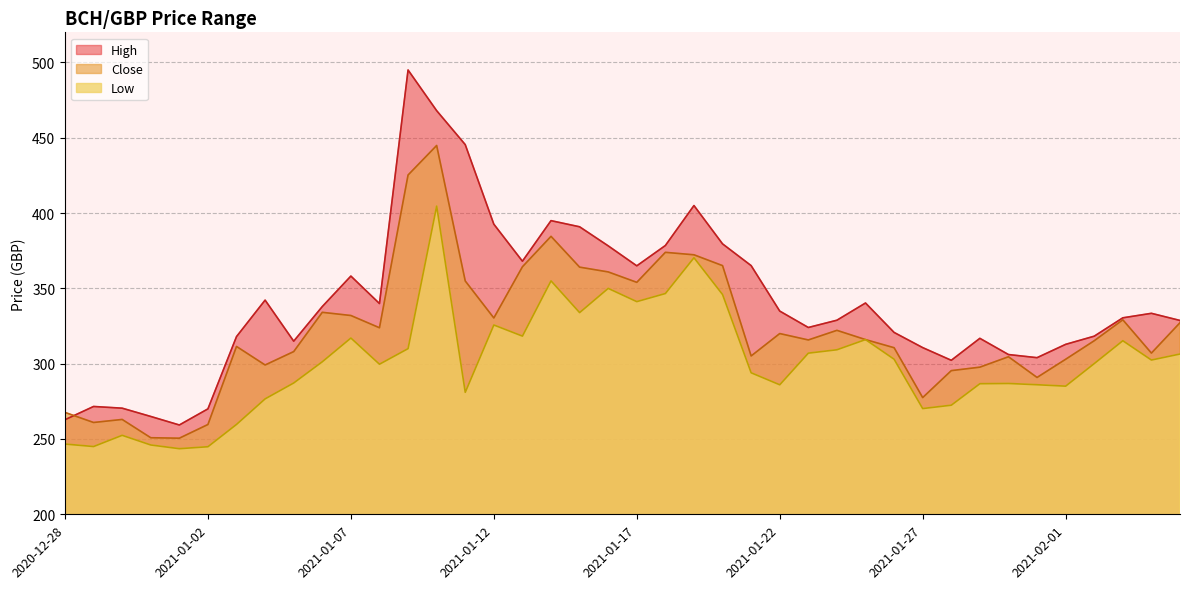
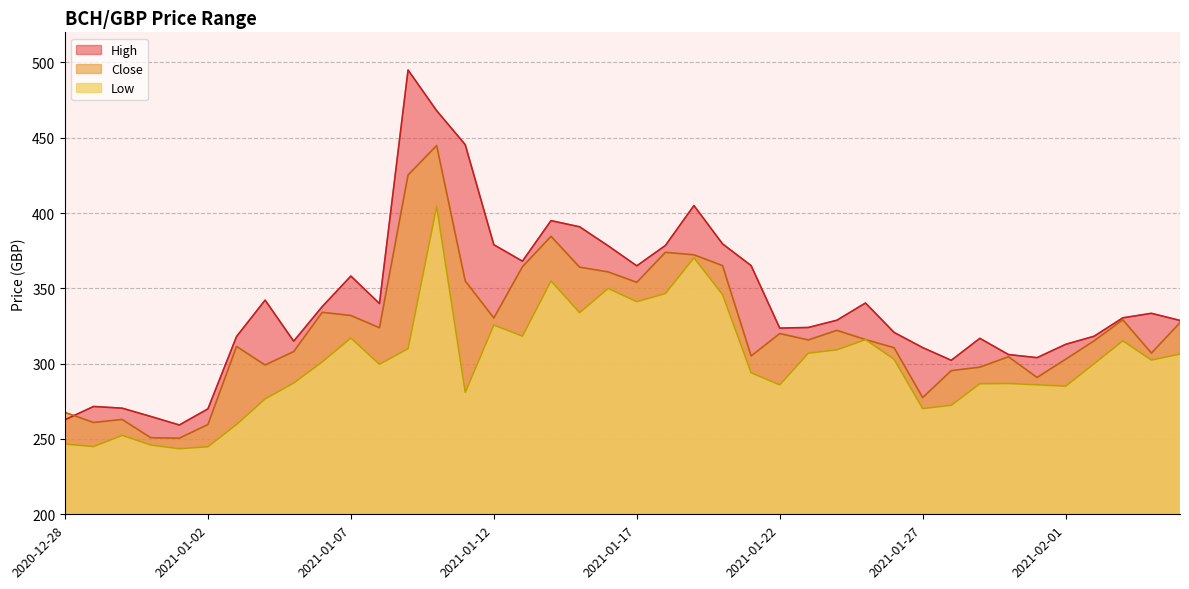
  {
    "High": {
      "2020-12-28": 263,
      "2021-01-02": 270,
      "2021-01-07": 358,
-     "2021-01-12": 393,
+     "2021-01-12": 379,
      "2021-01-17": 365,
-     "2021-01-22": 335,
+     "2021-01-22": 324,
      "2021-01-27": 311,
      "2021-02-01": 313
    }
  }
